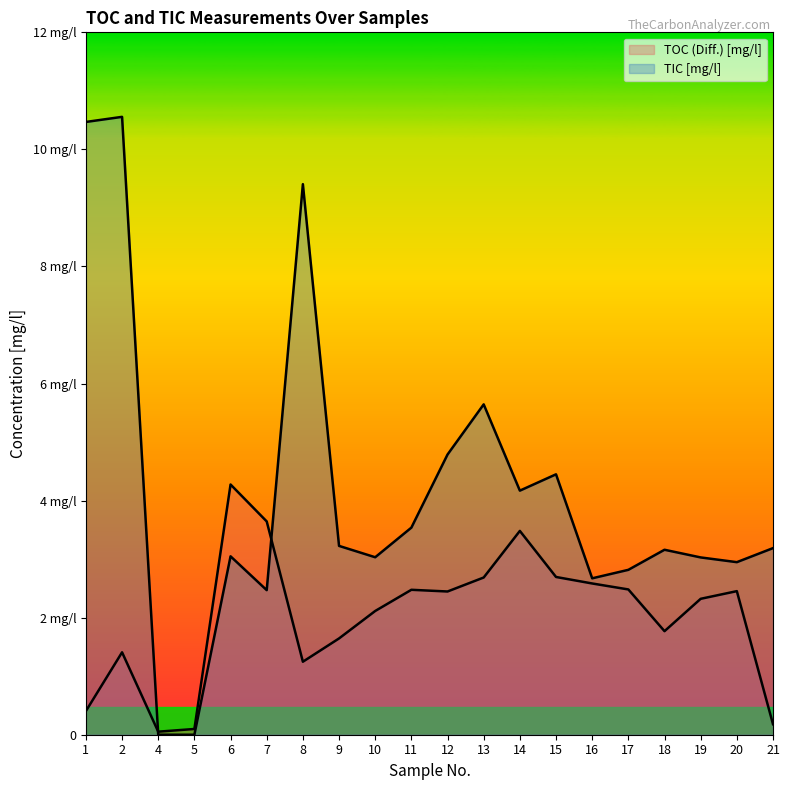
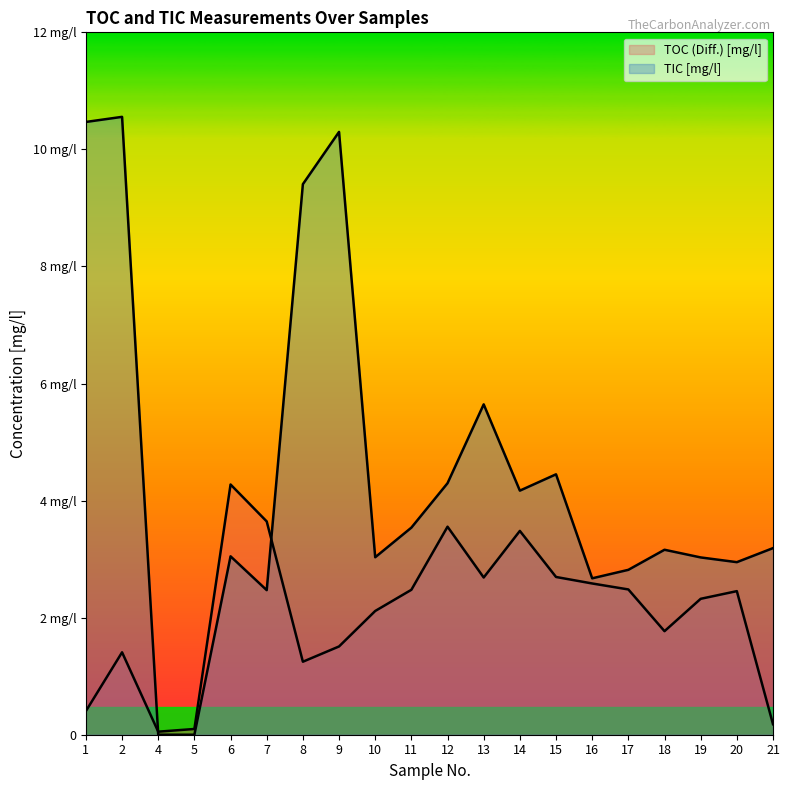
  {
    "TOC (Diff.) [mg/l]": {
      "2": "1.4 mg/l",
      "6": "4.3 mg/l",
      "7": "3.6 mg/l",
      "8": "1.2 mg/l",
-     "9": "1.6 mg/l",
+     "9": "1.5 mg/l",
      "10": "2.1 mg/l",
      "11": "2.5 mg/l",
-     "12": "2.4 mg/l",
+     "12": "3.6 mg/l",
      "13": "2.7 mg/l",
      "14": "3.5 mg/l",
      "15": "2.7 mg/l",
      "16": "2.6 mg/l",
      "17": "2.5 mg/l",
      "18": "1.8 mg/l",
      "19": "2.3 mg/l",
      "20": "2.5 mg/l"
    },
    "TIC [mg/l]": {
      "1": "10.5 mg/l",
      "2": "10.6 mg/l",
      "6": "3.0 mg/l",
      "7": "2.5 mg/l",
      "8": "9.4 mg/l",
-     "9": "3.2 mg/l",
+     "9": "10.3 mg/l",
      "10": "3.0 mg/l",
      "11": "3.5 mg/l",
-     "12": "4.8 mg/l",
+     "12": "4.3 mg/l",
      "13": "5.6 mg/l",
      "14": "4.2 mg/l",
      "15": "4.4 mg/l",
      "16": "2.7 mg/l",
      "17": "2.8 mg/l",
      "18": "3.2 mg/l",
      "19": "3.0 mg/l",
      "20": "2.9 mg/l",
      "21": "3.2 mg/l"
    }
  }
